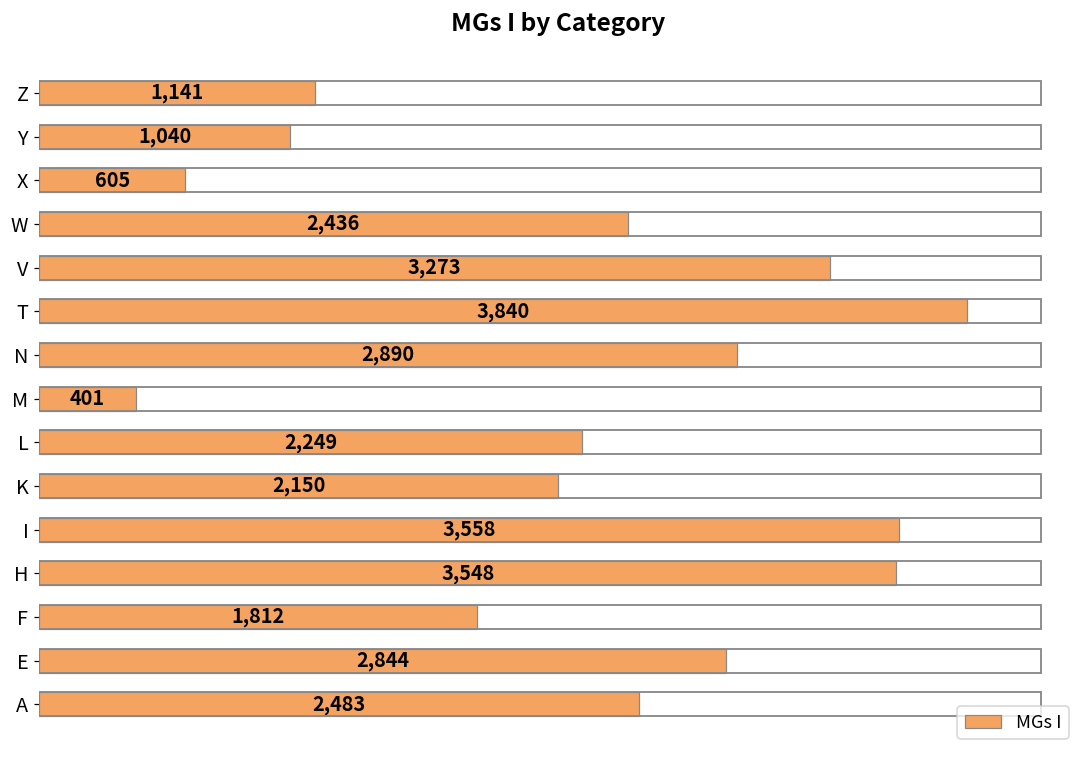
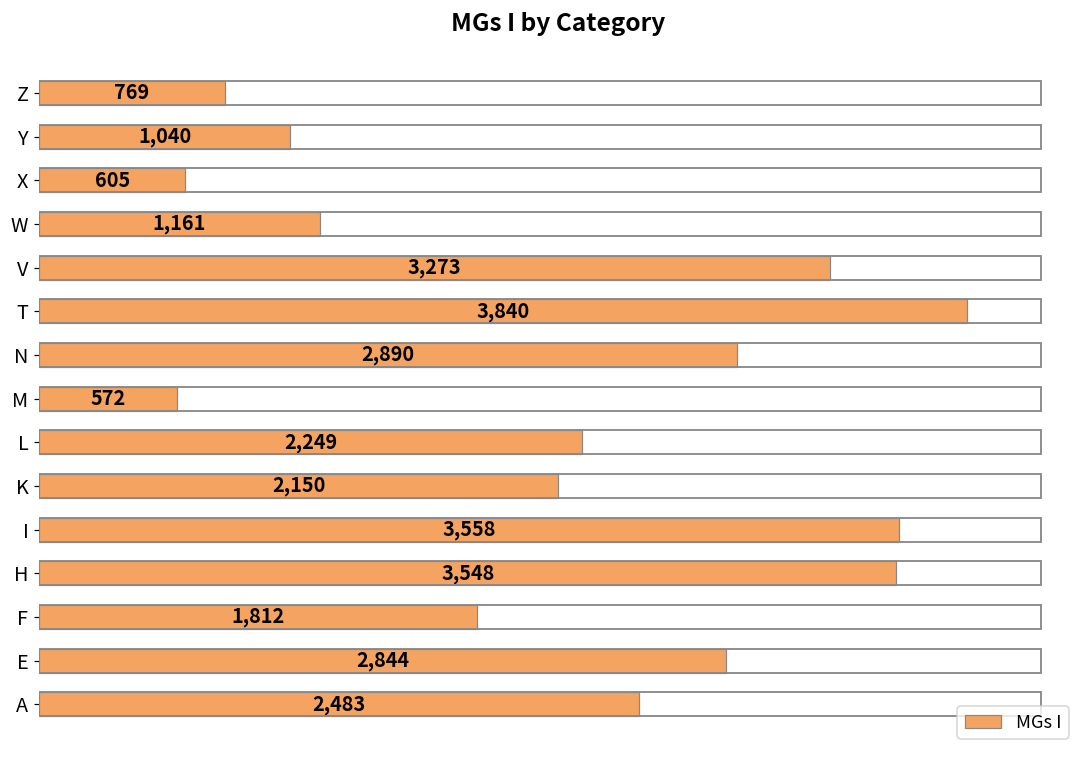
  {
-   "Z": "1,141",
+   "Z": "769",
    "Y": "1,040",
    "X": "605",
-   "W": "2,436",
+   "W": "1,161",
    "V": "3,273",
    "T": "3,840",
    "N": "2,890",
-   "M": "401",
+   "M": "572",
    "L": "2,249",
    "K": "2,150",
    "I": "3,558",
    "H": "3,548",
    "F": "1,812",
    "E": "2,844",
    "A": "2,483"
  }
